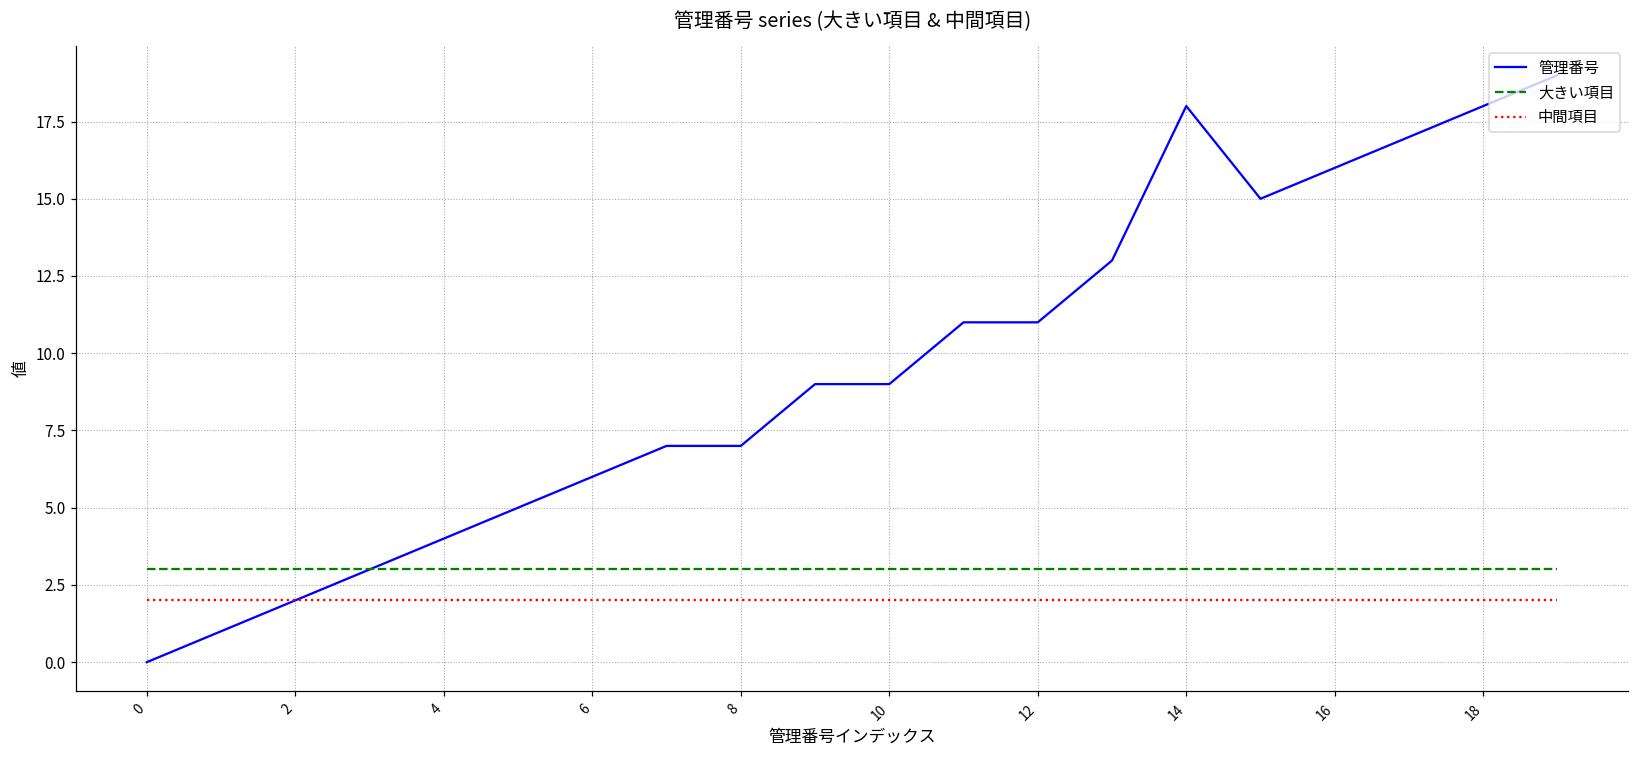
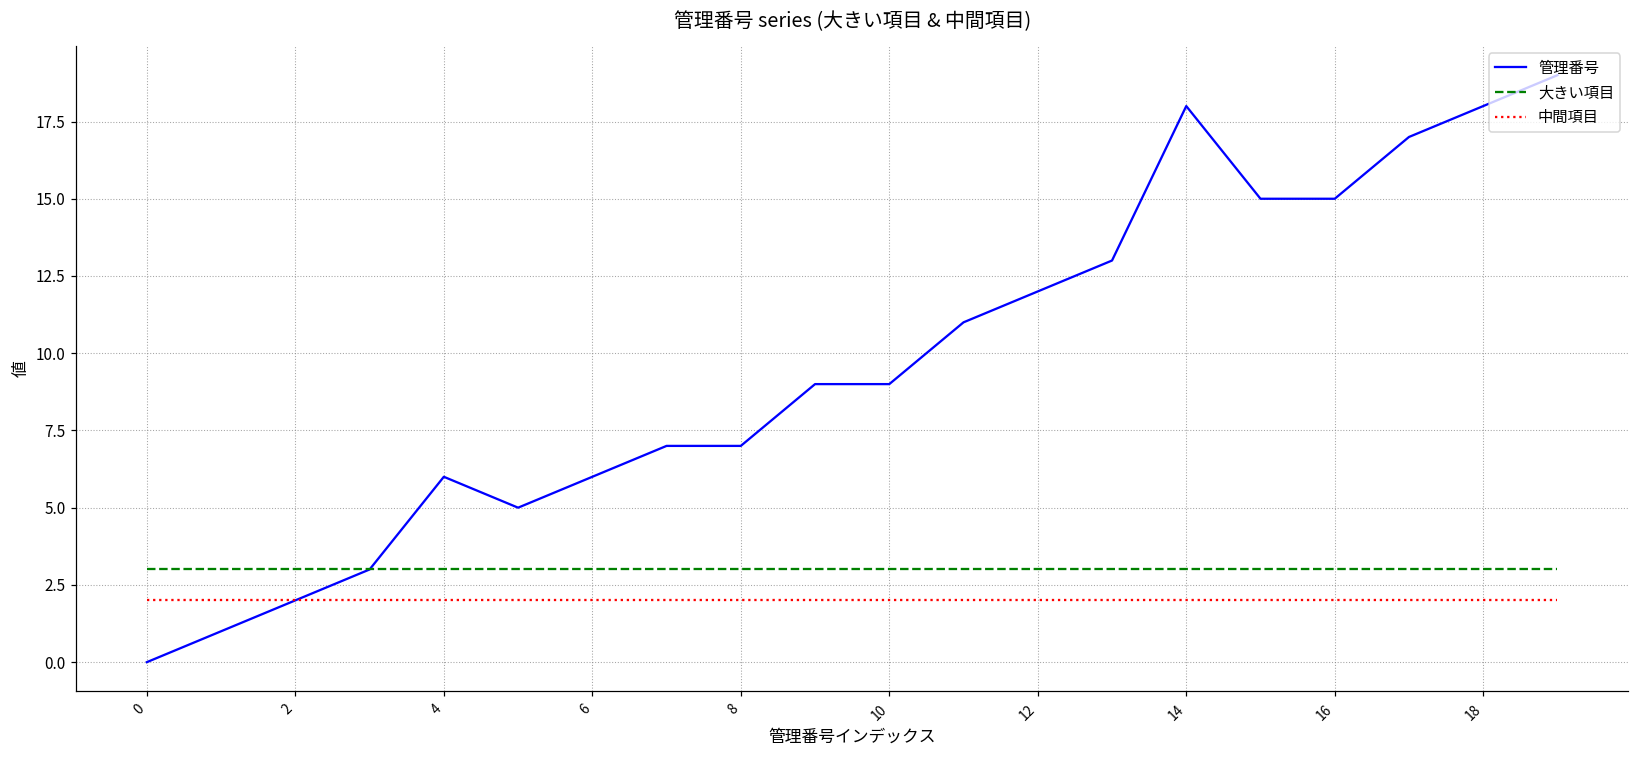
  {
    "管理番号": {
      "0": 0,
-     "4": 4,
+     "4": 6,
      "6": 6,
      "8": 7,
      "10": 9,
-     "12": 11,
+     "12": 12,
      "14": 18,
-     "16": 16,
+     "16": 15,
      "18": 18
    },
    "大きい項目": {
      "0": 3,
      "2": 3,
      "4": 3,
      "6": 3,
      "8": 3,
      "10": 3,
      "12": 3,
      "14": 3,
      "16": 3,
      "18": 3
    },
    "中間項目": {
      "0": 2,
      "4": 2,
      "6": 2,
      "8": 2,
      "10": 2,
      "12": 2,
      "14": 2,
      "16": 2,
      "18": 2
    }
  }
